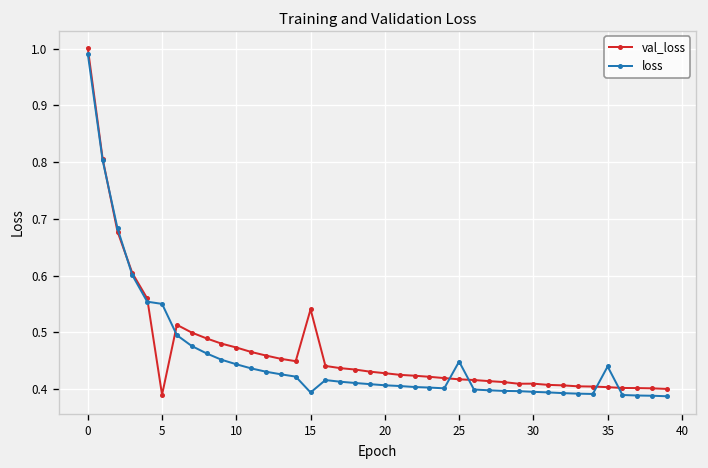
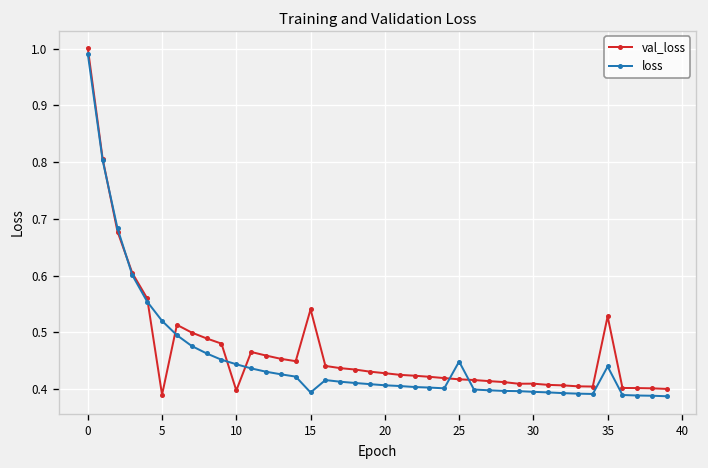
  {
    "val_loss": {
      "0": 1.00,
      "5": 0.39,
-     "10": 0.47,
+     "10": 0.40,
      "15": 0.54,
      "20": 0.43,
      "25": 0.42,
      "30": 0.41,
-     "35": 0.40
+     "35": 0.53
    },
    "loss": {
      "0": 0.99,
-     "5": 0.55,
+     "5": 0.52,
      "10": 0.44,
      "15": 0.39,
      "20": 0.41,
      "25": 0.45,
      "30": 0.40,
      "35": 0.44
    }
  }
